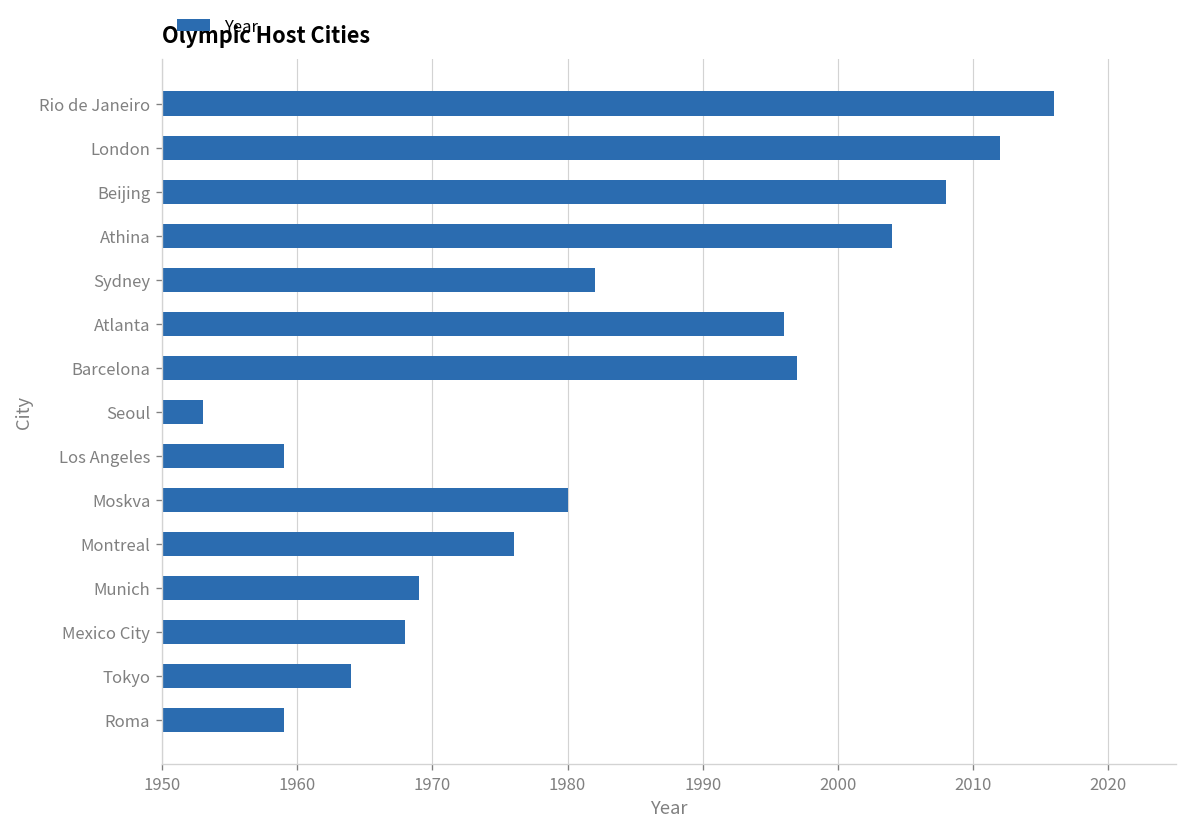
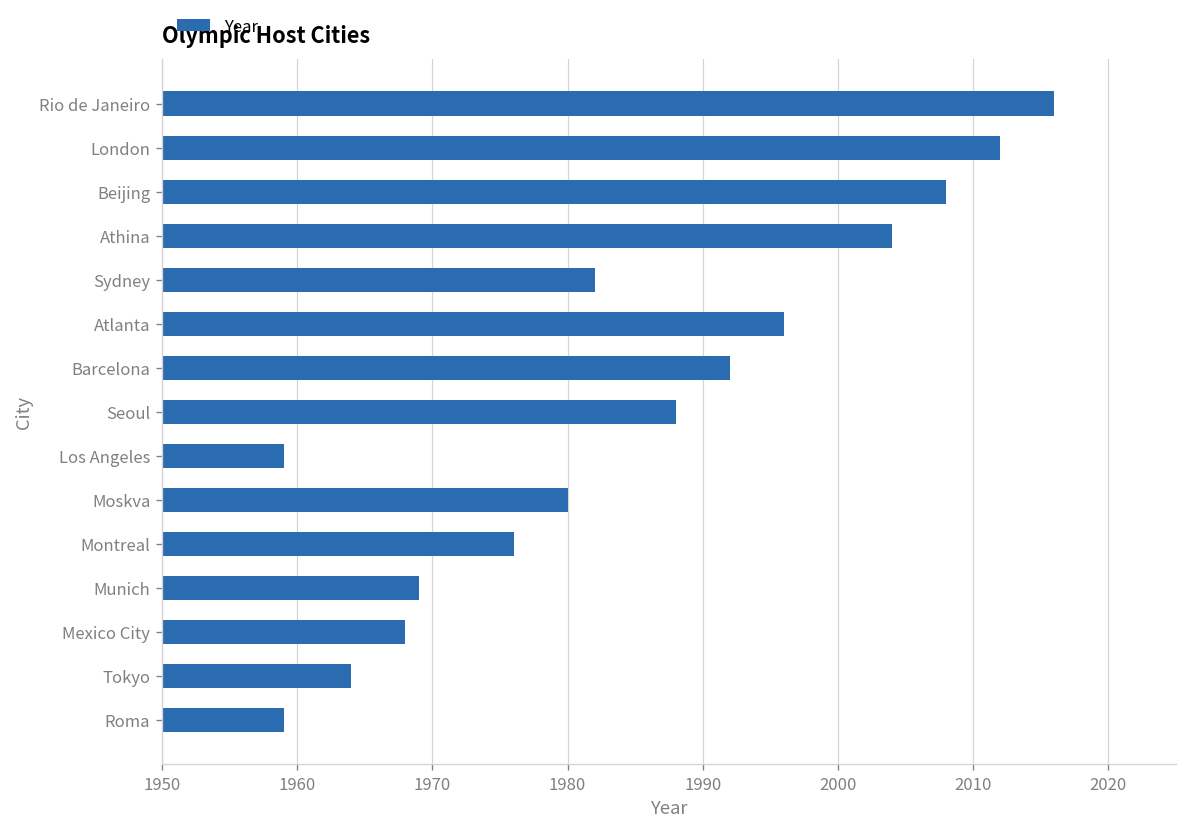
  {
    "Rio de Janeiro": 2016,
    "London": 2012,
    "Beijing": 2008,
    "Athina": 2004,
    "Sydney": 1982,
    "Atlanta": 1996,
-   "Barcelona": 1997,
-   "Seoul": 1953,
+   "Barcelona": 1992,
+   "Seoul": 1988,
    "Los Angeles": 1959,
    "Moskva": 1980,
    "Montreal": 1976,
    "Munich": 1969,
    "Mexico City": 1968,
    "Tokyo": 1964,
    "Roma": 1959
  }
